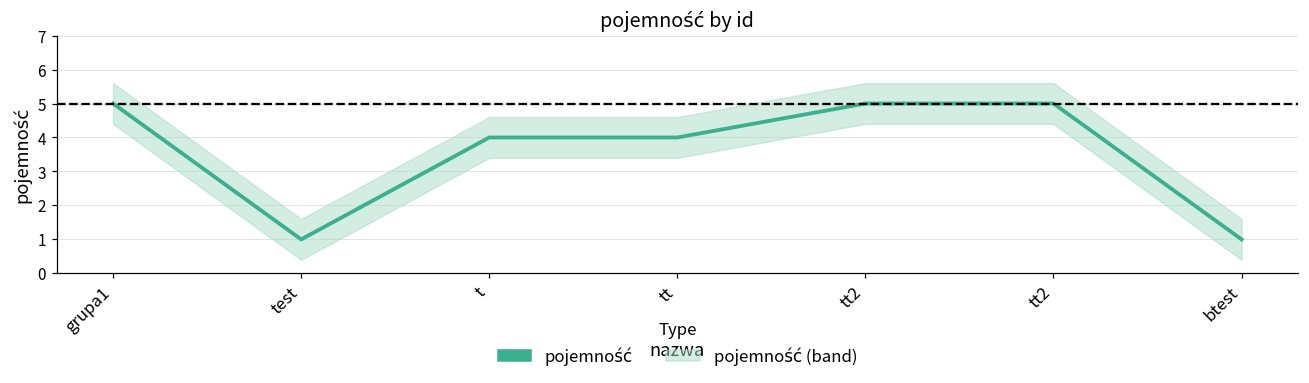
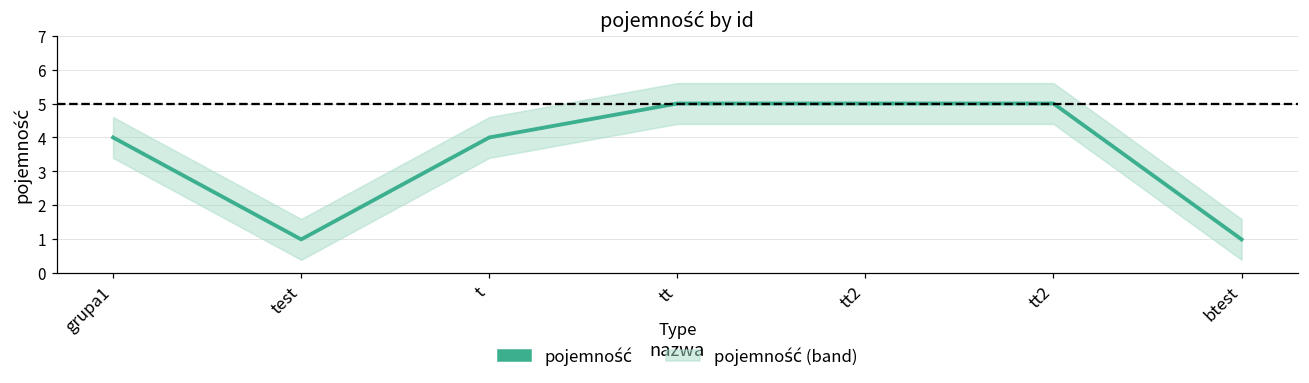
  {
    "pojemność": {
-     "grupa1": 5,
+     "grupa1": 4,
      "test": 1,
      "t": 4,
-     "tt": 4,
+     "tt": 5,
      "btest": 1
    }
  }
